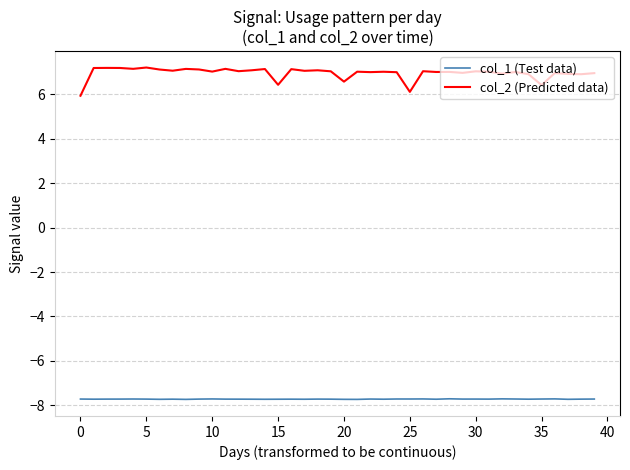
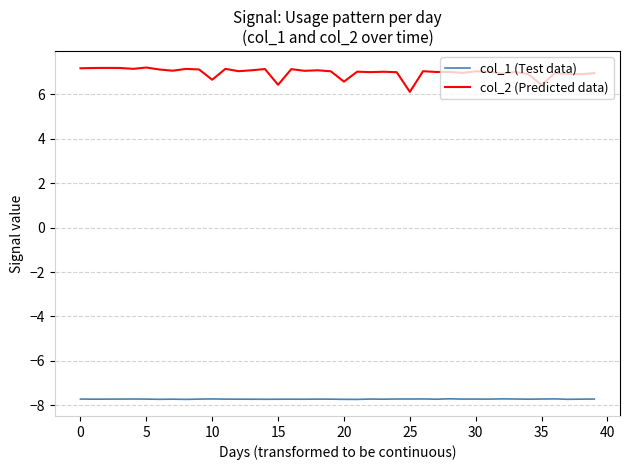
  {
    "col_1 (Test data)": {
      "0": -7.7,
      "5": -7.7,
      "10": -7.7,
      "15": -7.7,
      "20": -7.7,
      "25": -7.7,
      "30": -7.7,
      "35": -7.7
    },
    "col_2 (Predicted data)": {
-     "0": 5.9,
+     "0": 7.2,
      "5": 7.2,
-     "10": 7.0,
+     "10": 6.7,
      "15": 6.4,
      "20": 6.6,
      "25": 6.1
    }
  }
